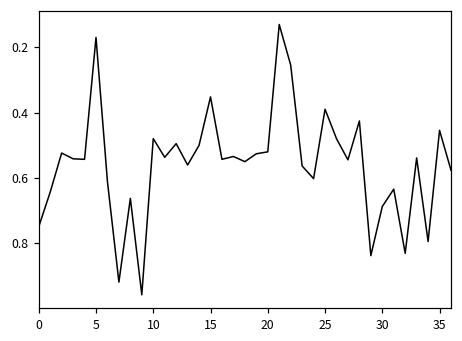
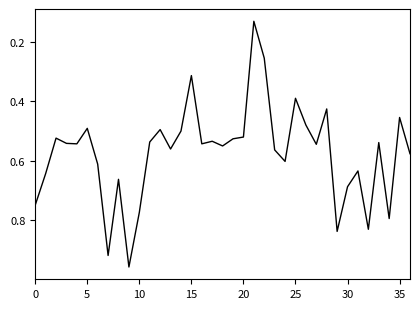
  {
    "0": 0.75,
-   "5": 0.17,
-   "10": 0.48,
-   "15": 0.35,
+   "5": 0.49,
+   "10": 0.77,
+   "15": 0.31,
    "20": 0.52,
    "25": 0.39,
    "30": 0.69,
    "35": 0.45
  }
